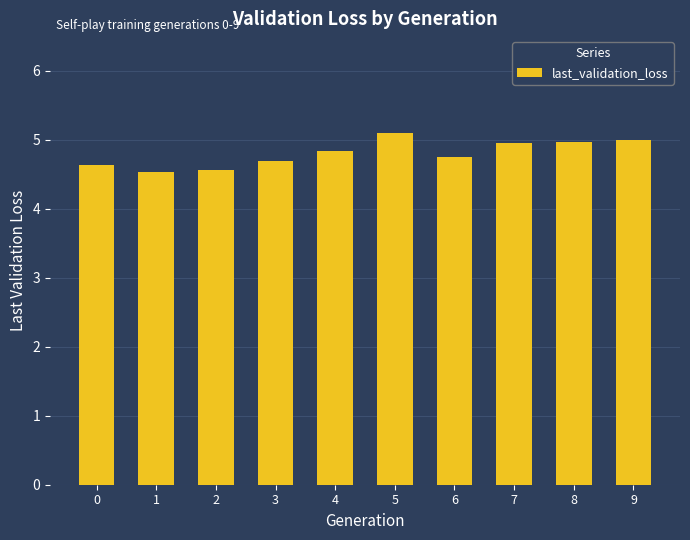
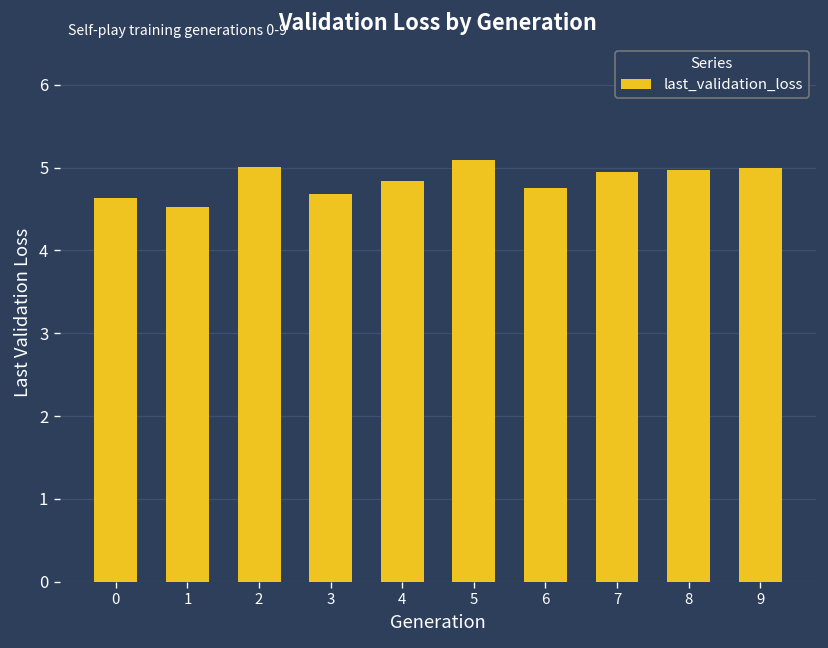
  {
    "0": 4.6,
    "1": 4.5,
-   "2": 4.6,
+   "2": 5.0,
    "3": 4.7,
    "4": 4.8,
    "5": 5.1,
    "6": 4.8,
    "7": 5.0,
    "8": 5.0,
    "9": 5.0
  }
